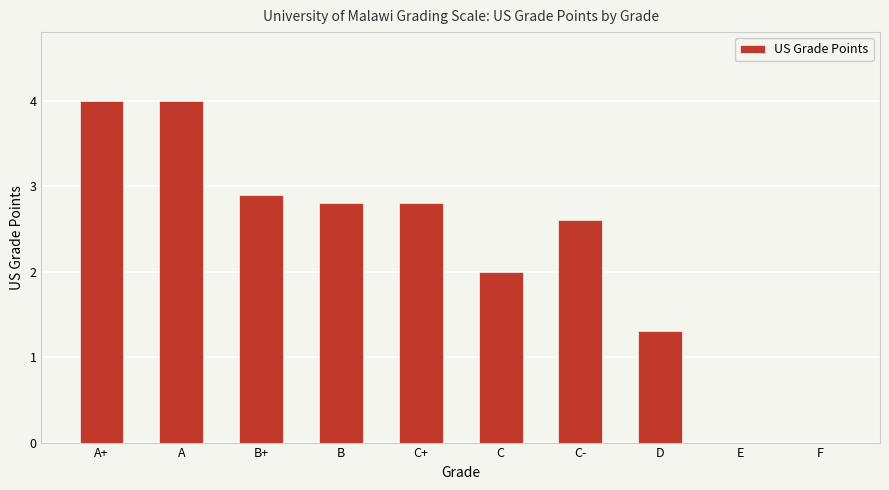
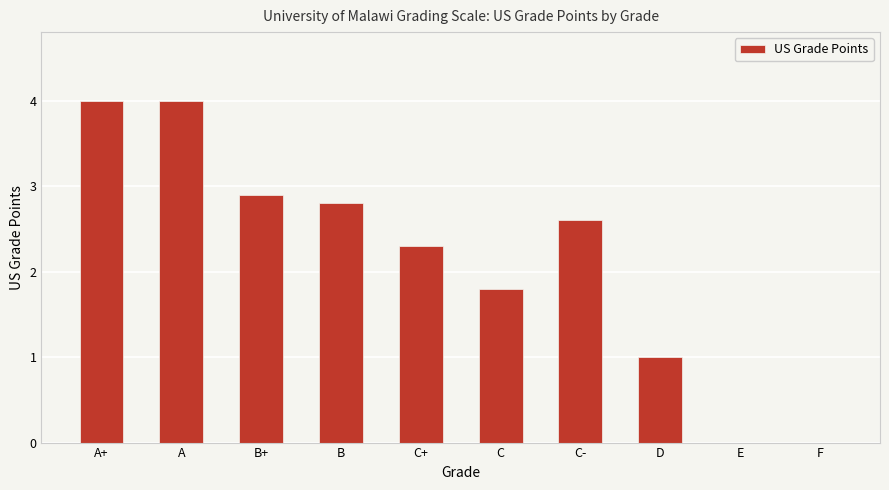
  {
    "A+": 4.0,
    "A": 4.0,
    "B+": 2.9,
    "B": 2.8,
-   "C+": 2.8,
-   "C": 2.0,
+   "C+": 2.3,
+   "C": 1.8,
    "C-": 2.6,
-   "D": 1.3,
+   "D": 1.0,
    "E": 0.0,
    "F": 0.0
  }
